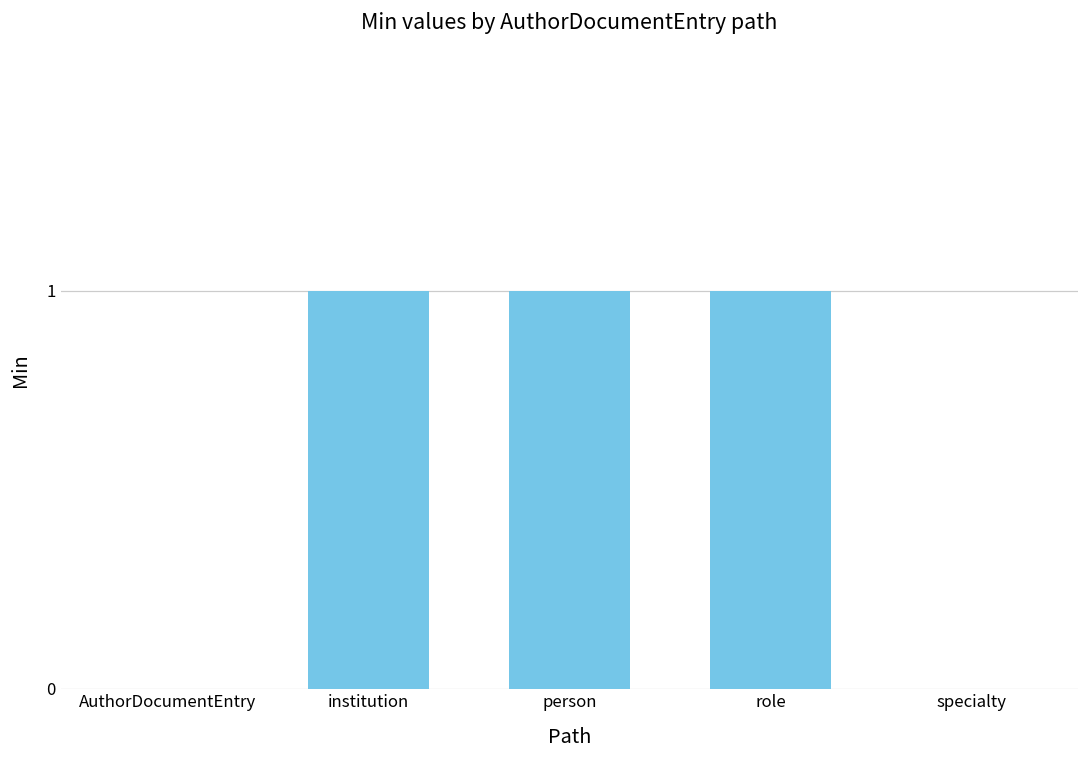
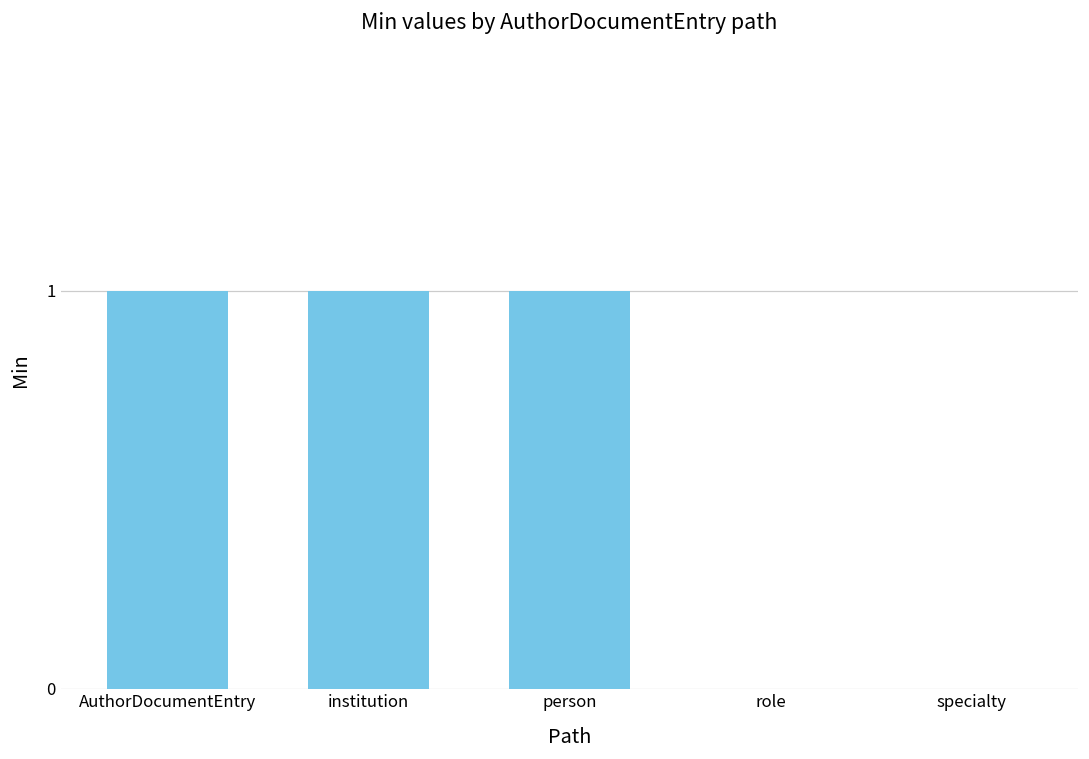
  {
-   "AuthorDocumentEntry": 0,
+   "AuthorDocumentEntry": 1,
    "institution": 1,
    "person": 1,
-   "role": 1,
+   "role": 0,
    "specialty": 0
  }
